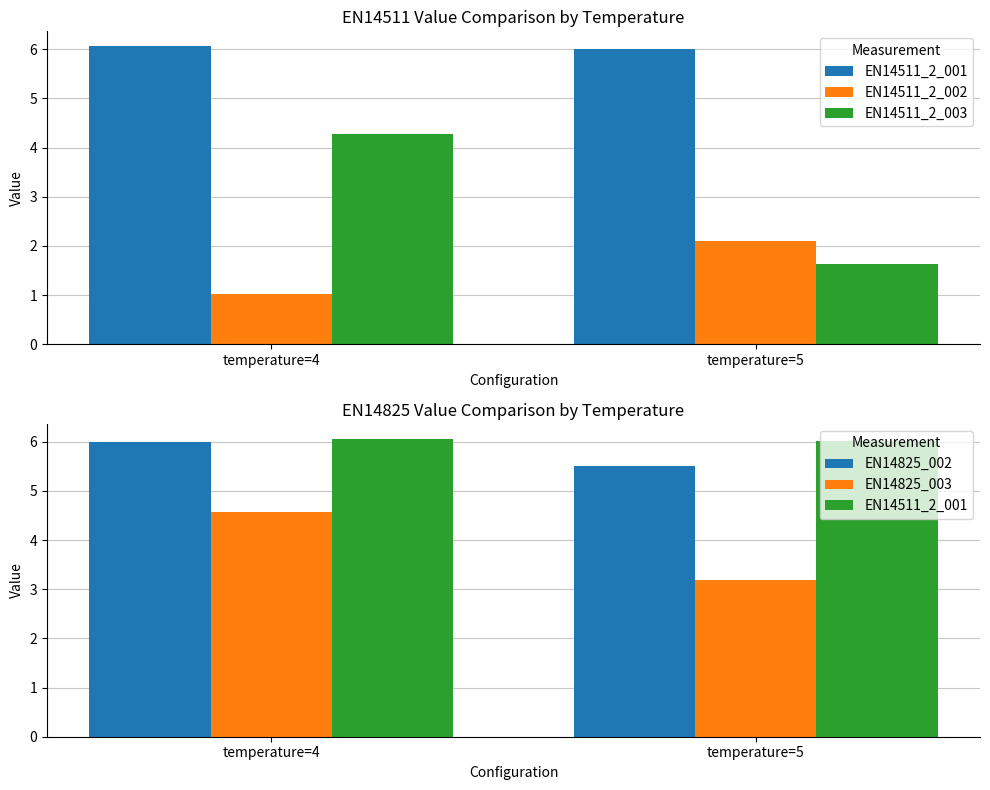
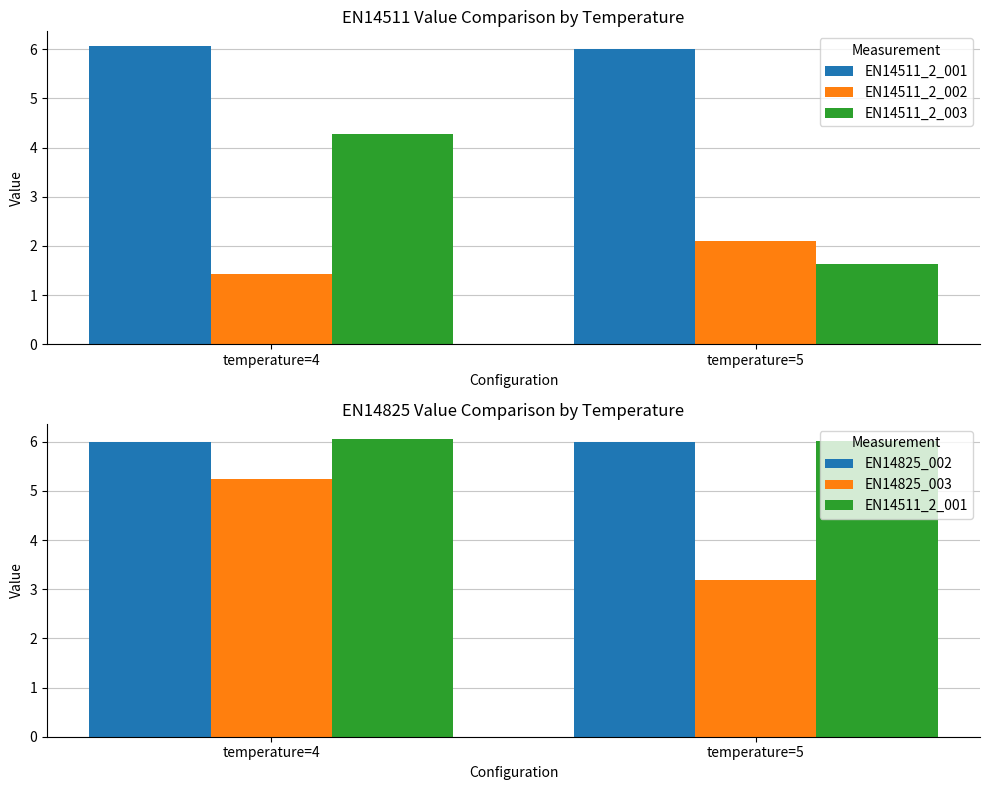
  {
    "EN14511 Value Comparison by Temperature": {
      "EN14511_2_002": {
-       "temperature=4": 1.0,
+       "temperature=4": 1.4,
        "temperature=5": 2.1
      },
      "EN14511_2_003": {
        "temperature=4": 4.3,
        "temperature=5": 1.6
      }
    },
    "EN14825 Value Comparison by Temperature": {
      "EN14825_002": {
        "temperature=4": 6.0,
-       "temperature=5": 5.5
+       "temperature=5": 6.0
      },
      "EN14825_003": {
-       "temperature=4": 4.6,
+       "temperature=4": 5.3,
        "temperature=5": 3.2
      },
      "EN14511_2_001": {
        "temperature=4": 6.1
      }
    }
  }
